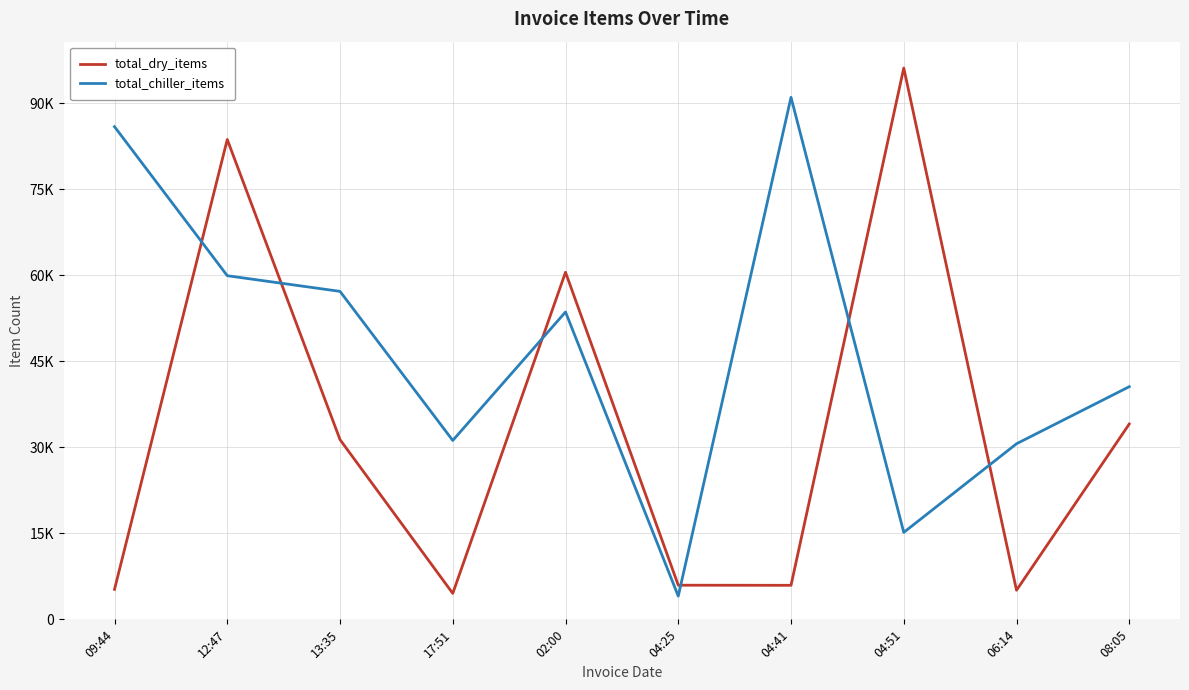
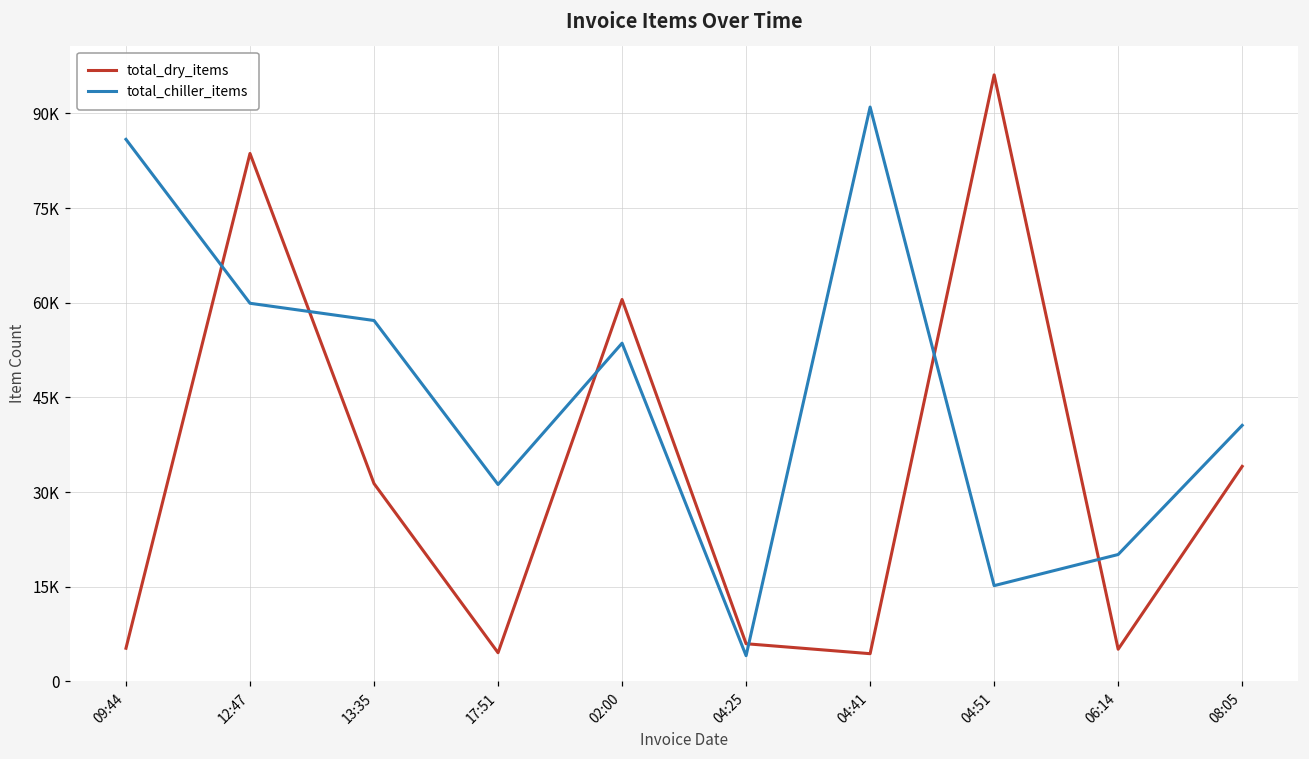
  {
    "total_dry_items": {
      "09:44": 5000,
      "12:47": 84000,
      "13:35": 31000,
      "17:51": 5000,
      "02:00": 61000,
      "04:25": 6000,
-     "04:41": 6000,
+     "04:41": 4000,
      "04:51": 96000,
      "06:14": 5000,
      "08:05": 34000
    },
    "total_chiller_items": {
      "09:44": 86000,
      "12:47": 60000,
      "13:35": 57000,
      "17:51": 31000,
      "02:00": 54000,
      "04:25": 4000,
      "04:41": 91000,
      "04:51": 15000,
-     "06:14": 31000,
+     "06:14": 20000,
      "08:05": 41000
    }
  }
